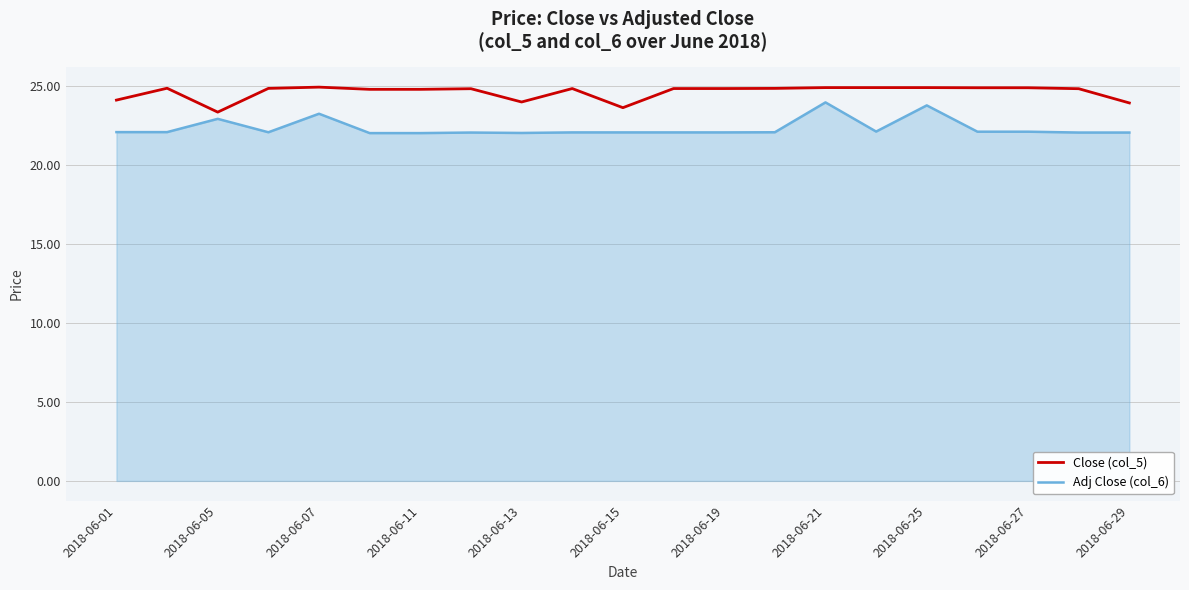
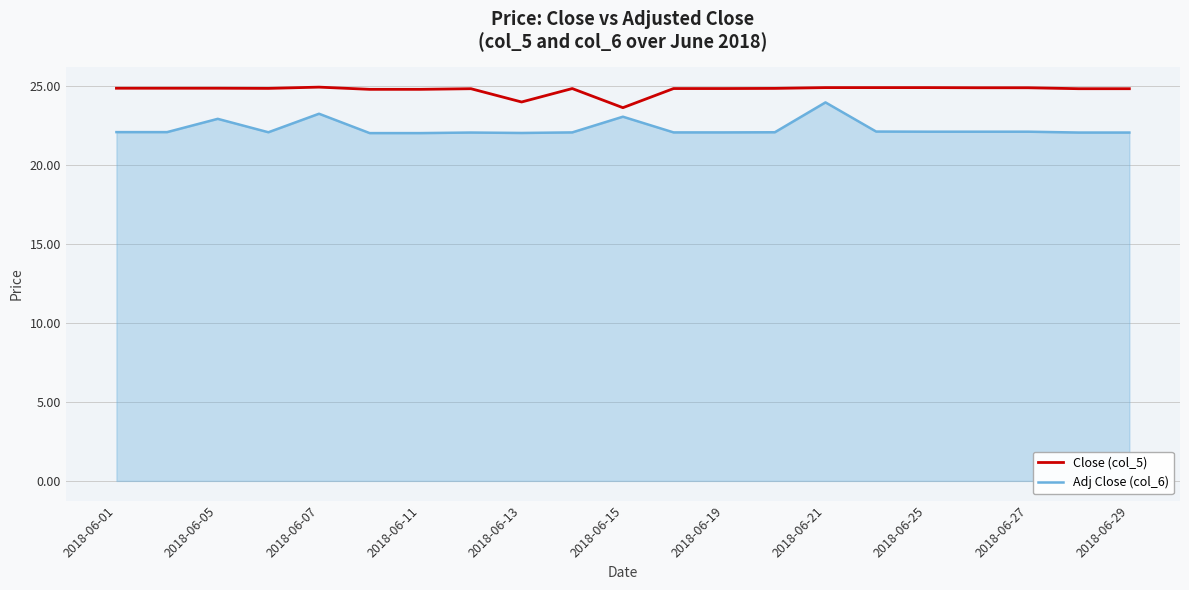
  {
    "Close (col_5)": {
-     "2018-06-01": 24.1,
-     "2018-06-05": 23.3,
+     "2018-06-01": 24.8,
+     "2018-06-05": 24.8,
      "2018-06-07": 24.9,
      "2018-06-11": 24.8,
      "2018-06-13": 24.0,
      "2018-06-15": 23.6,
      "2018-06-19": 24.8,
      "2018-06-21": 24.9,
      "2018-06-25": 24.9,
      "2018-06-27": 24.9,
-     "2018-06-29": 23.9
+     "2018-06-29": 24.8
    },
    "Adj Close (col_6)": {
      "2018-06-01": 22.1,
      "2018-06-05": 22.9,
      "2018-06-07": 23.2,
      "2018-06-11": 22.0,
      "2018-06-13": 22.0,
-     "2018-06-15": 22.0,
+     "2018-06-15": 23.0,
      "2018-06-19": 22.0,
      "2018-06-21": 23.9,
-     "2018-06-25": 23.7,
+     "2018-06-25": 22.1,
      "2018-06-27": 22.1,
      "2018-06-29": 22.0
    }
  }
